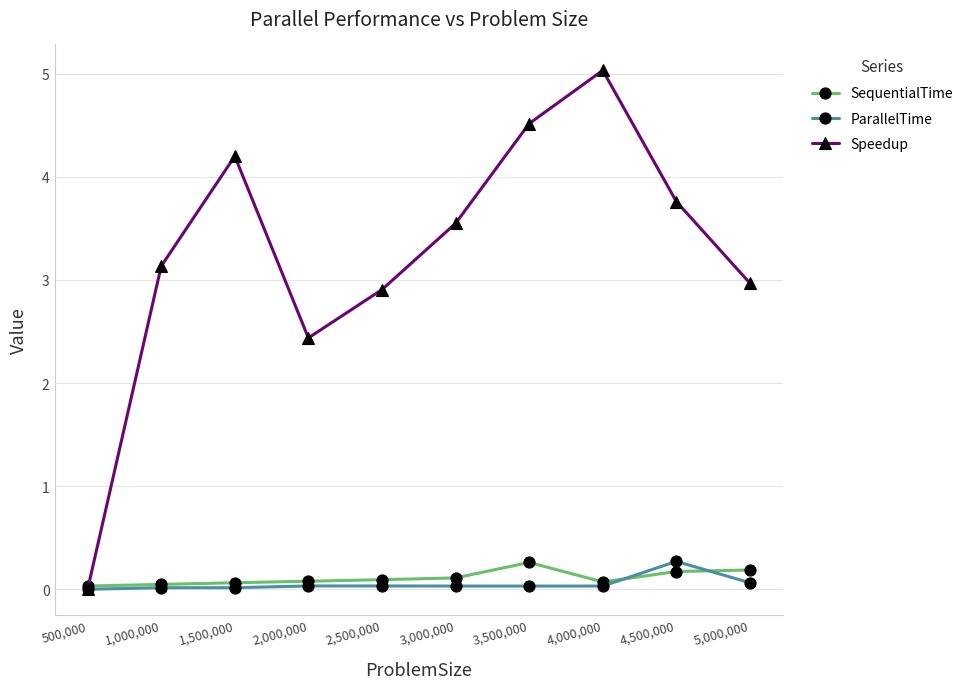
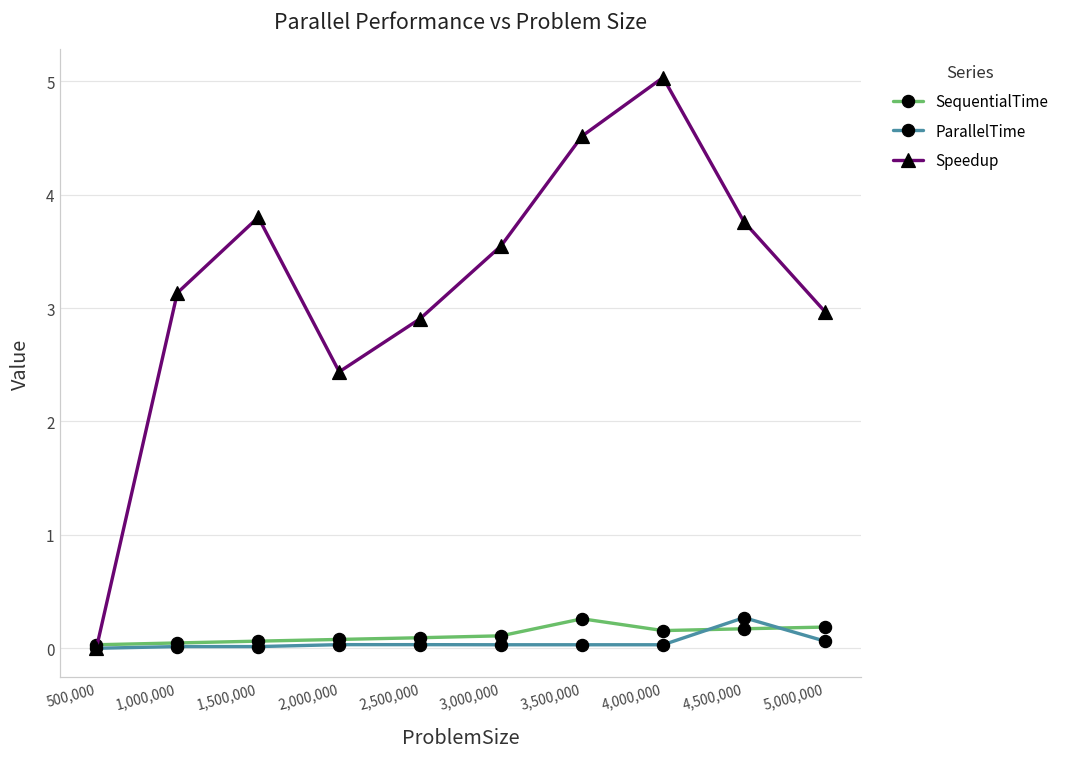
  {
    "SequentialTime": {
      "500,000": 0.03,
      "1,000,000": 0.05,
      "1,500,000": 0.06,
      "2,000,000": 0.08,
      "2,500,000": 0.09,
      "3,000,000": 0.11,
      "3,500,000": 0.26,
-     "4,000,000": 0.07,
+     "4,000,000": 0.16,
      "4,500,000": 0.17,
      "5,000,000": 0.19
    },
    "ParallelTime": {
      "1,000,000": 0.02,
      "1,500,000": 0.02,
      "2,000,000": 0.03,
      "2,500,000": 0.03,
      "3,000,000": 0.03,
      "3,500,000": 0.03,
      "4,000,000": 0.03,
      "4,500,000": 0.27,
      "5,000,000": 0.06
    },
    "Speedup": {
      "1,000,000": 3.13,
-     "1,500,000": 4.2,
+     "1,500,000": 3.8,
      "2,000,000": 2.44,
      "2,500,000": 2.9,
      "3,000,000": 3.55,
      "3,500,000": 4.5,
      "4,000,000": 5.03,
      "4,500,000": 3.76,
      "5,000,000": 2.97
    }
  }
